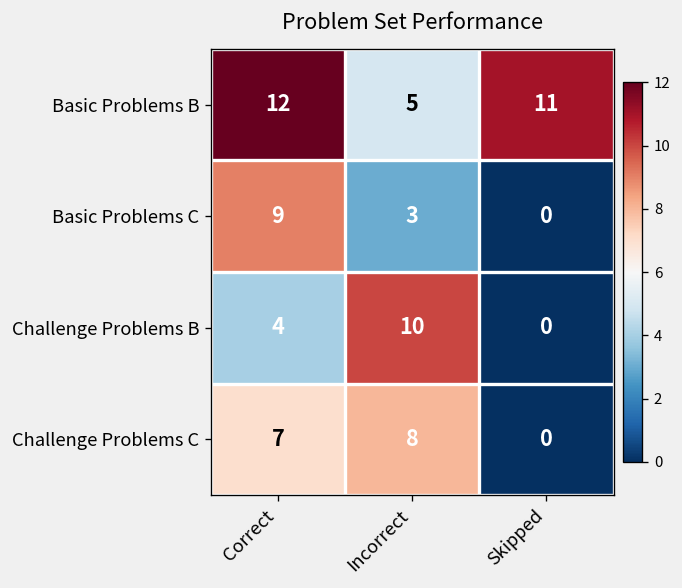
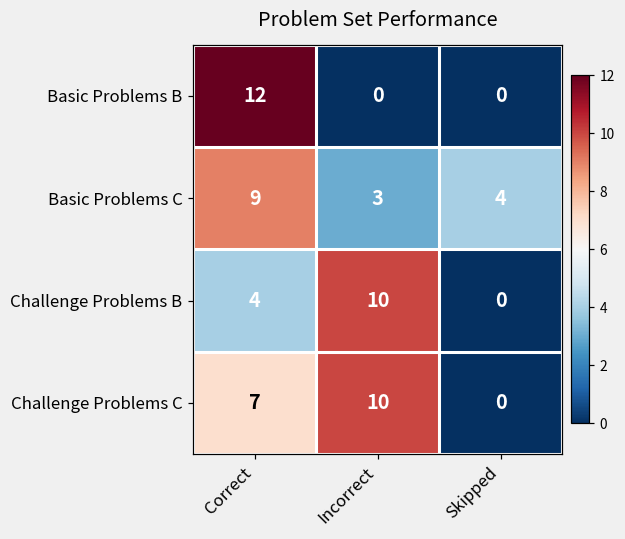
  {
    "Basic Problems B": {
      "Correct": 12,
-     "Incorrect": 5,
-     "Skipped": 11
+     "Incorrect": 0,
+     "Skipped": 0
    },
    "Basic Problems C": {
      "Correct": 9,
      "Incorrect": 3,
-     "Skipped": 0
+     "Skipped": 4
    },
    "Challenge Problems B": {
      "Correct": 4,
      "Incorrect": 10,
      "Skipped": 0
    },
    "Challenge Problems C": {
      "Correct": 7,
-     "Incorrect": 8,
+     "Incorrect": 10,
      "Skipped": 0
    }
  }
